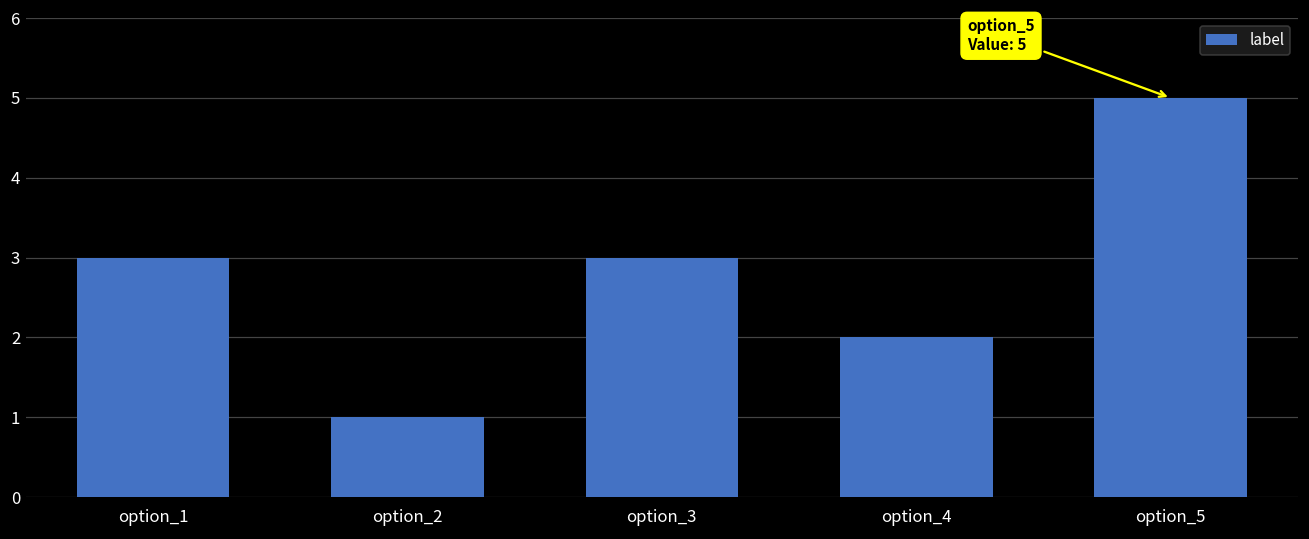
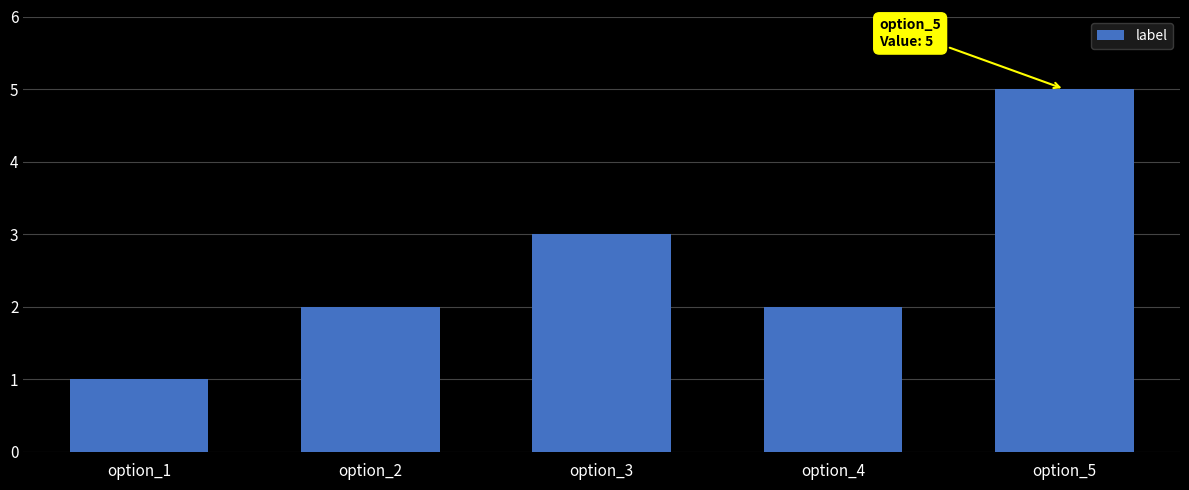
  {
-   "option_1": 3,
-   "option_2": 1,
+   "option_1": 1,
+   "option_2": 2,
    "option_3": 3,
    "option_4": 2,
    "option_5": 5
  }
